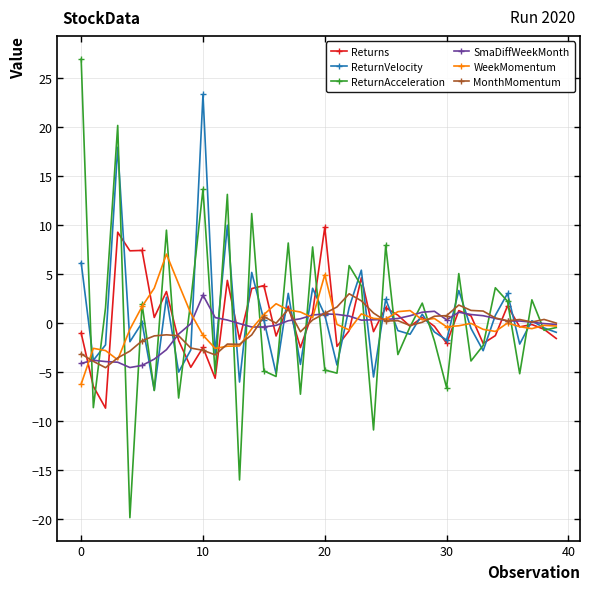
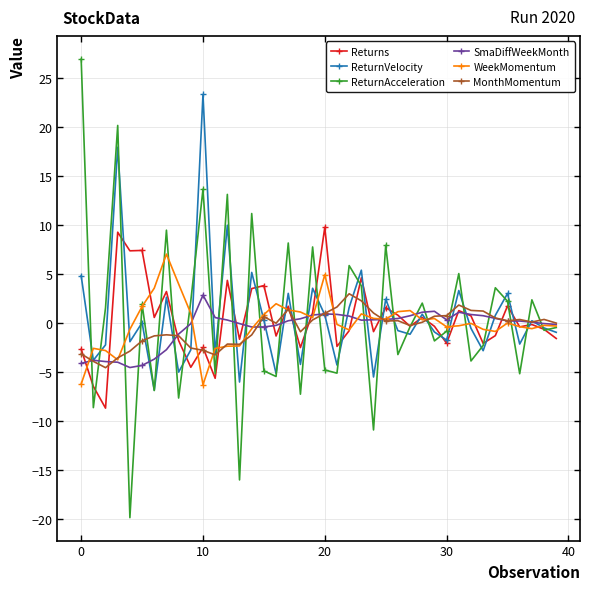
  {
    "Returns": {
-     "0": -1,
+     "0": -3,
      "10": -2,
      "20": 10,
      "30": -2
    },
    "ReturnVelocity": {
-     "0": 6,
+     "0": 5,
      "10": 23,
      "30": -2
    },
    "ReturnAcceleration": {
      "0": 27,
      "10": 14,
      "20": -5,
-     "30": -7
+     "30": -1
    },
    "SmaDiffWeekMonth": {
      "0": -4,
      "10": 3,
      "30": 0
    },
    "WeekMomentum": {
      "0": -6,
-     "10": -1,
+     "10": -6,
      "20": 5,
      "30": 0
    },
    "MonthMomentum": {
      "0": -3,
      "10": -3,
      "30": 1
    }
  }
